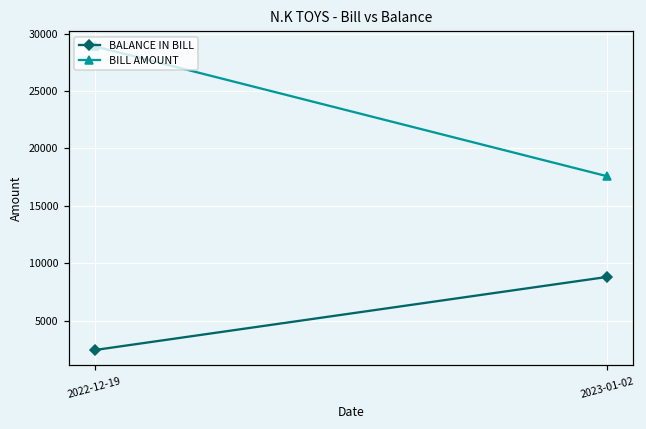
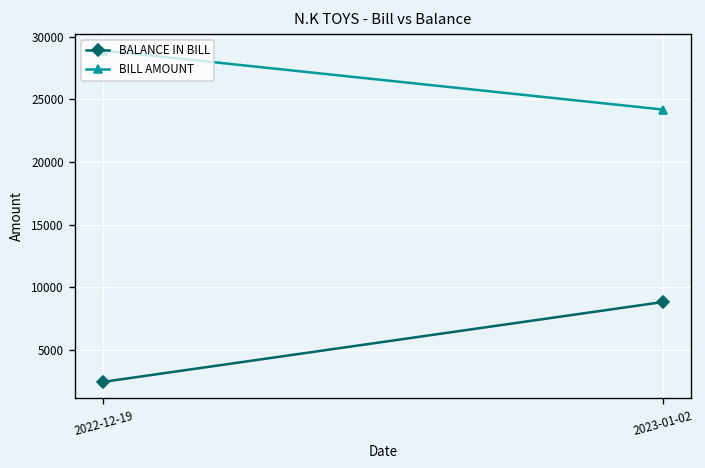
  {
    "BALANCE IN BILL": {
      "2022-12-19": 2500,
      "2023-01-02": 8800
    },
    "BILL AMOUNT": {
-     "2023-01-02": 17600
+     "2023-01-02": 24200
    }
  }
